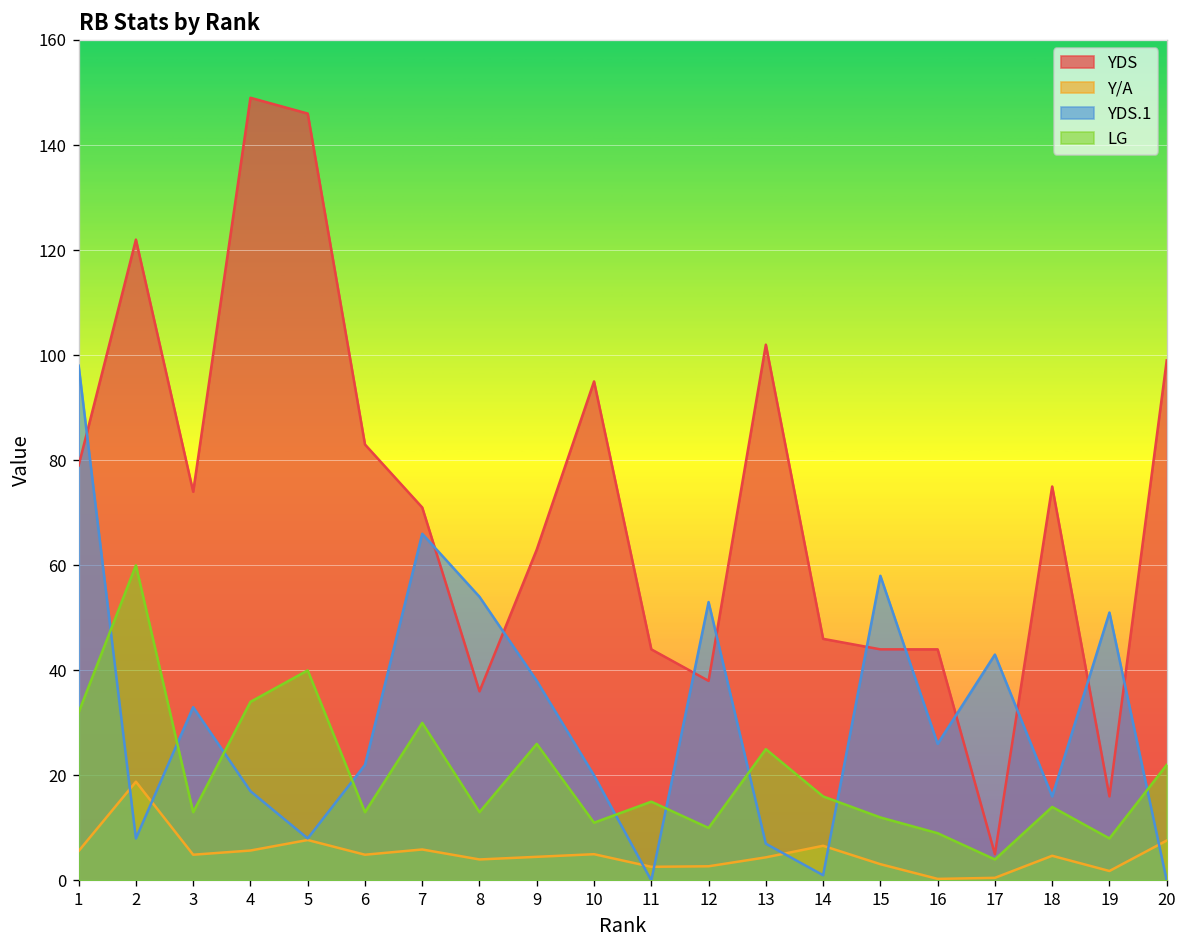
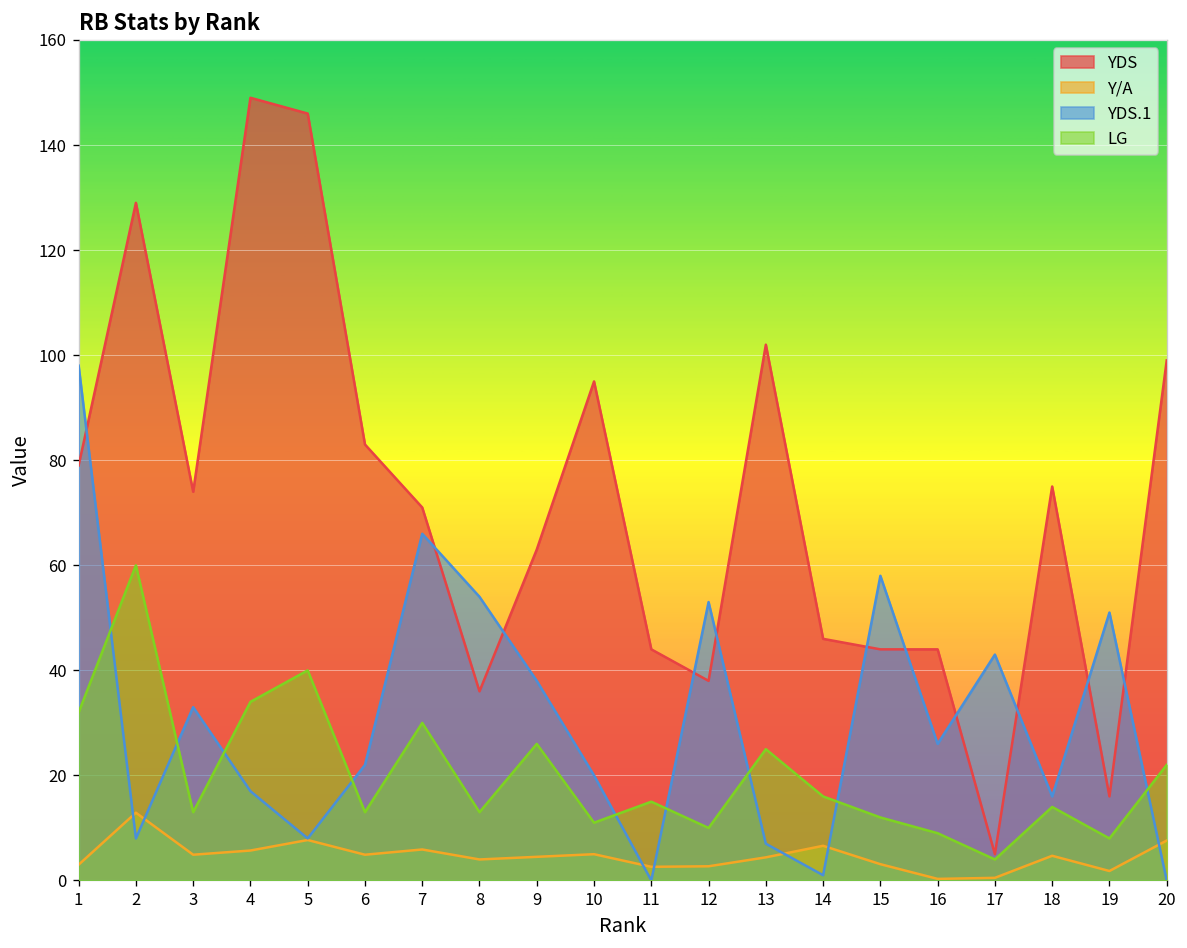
  {
    "YDS": {
      "1": 79,
-     "2": 122,
+     "2": 129,
      "3": 74,
      "4": 149,
      "5": 146,
      "6": 83,
      "7": 71,
      "8": 36,
      "9": 63,
      "10": 95,
      "11": 44,
      "12": 38,
      "13": 102,
      "14": 46,
      "15": 44,
      "16": 44,
      "17": 5,
      "18": 75,
      "19": 16,
      "20": 99
    },
    "Y/A": {
-     "1": 6,
-     "2": 19,
+     "1": 3,
+     "2": 13,
      "3": 5,
      "4": 6,
      "6": 5,
      "7": 6,
      "8": 4,
      "9": 5,
      "10": 5,
      "11": 3,
      "12": 3,
      "13": 4,
      "14": 7,
      "15": 3,
      "16": 0,
      "17": 1,
      "18": 5,
      "19": 2,
      "20": 8
    },
    "YDS.1": {
      "1": 98,
      "2": 8,
      "3": 33,
      "4": 17,
      "6": 22,
      "7": 66,
      "8": 54,
      "9": 38,
      "10": 20,
      "11": 0,
      "12": 53,
      "13": 7,
      "14": 1,
      "15": 58,
      "16": 26,
      "17": 43,
      "18": 16,
      "19": 51,
      "20": 0
    },
    "LG": {
      "1": 32,
      "2": 60,
      "3": 13,
      "4": 34,
      "5": 40,
      "6": 13,
      "7": 30,
      "8": 13,
      "9": 26,
      "10": 11,
      "11": 15,
      "12": 10,
      "13": 25,
      "14": 16,
      "15": 12,
      "16": 9,
      "17": 4,
      "18": 14,
      "19": 8,
      "20": 22
    }
  }
